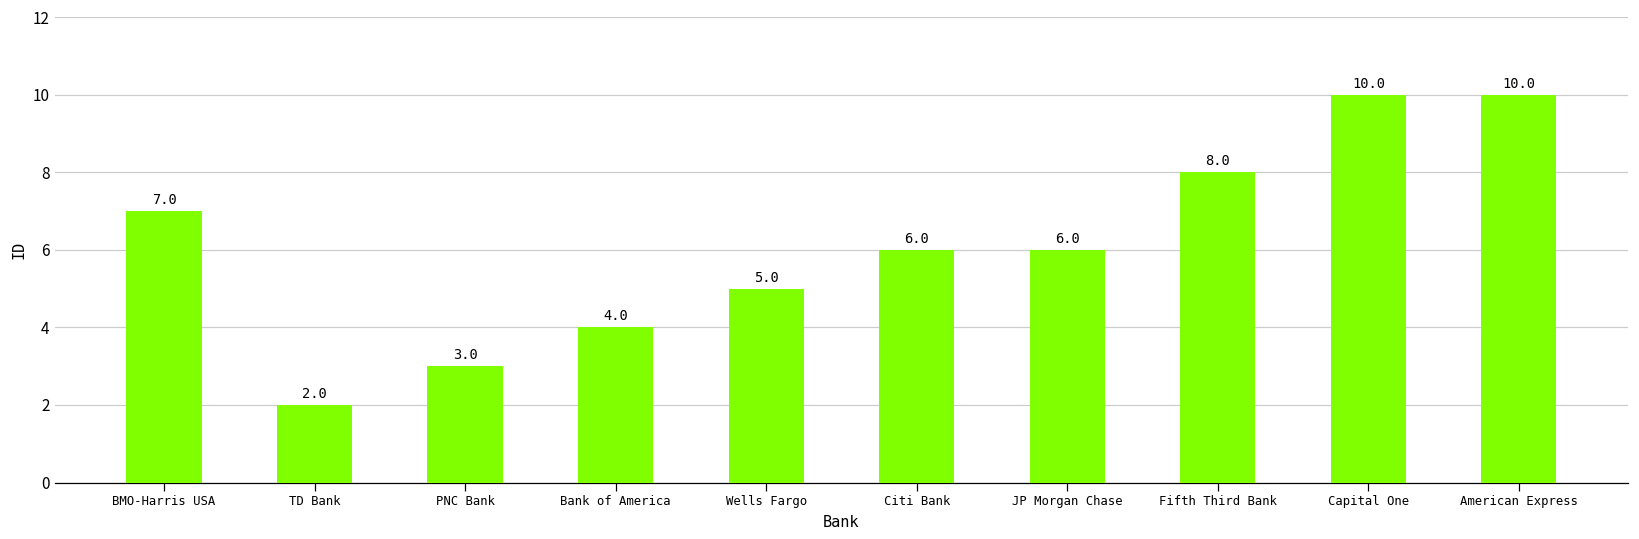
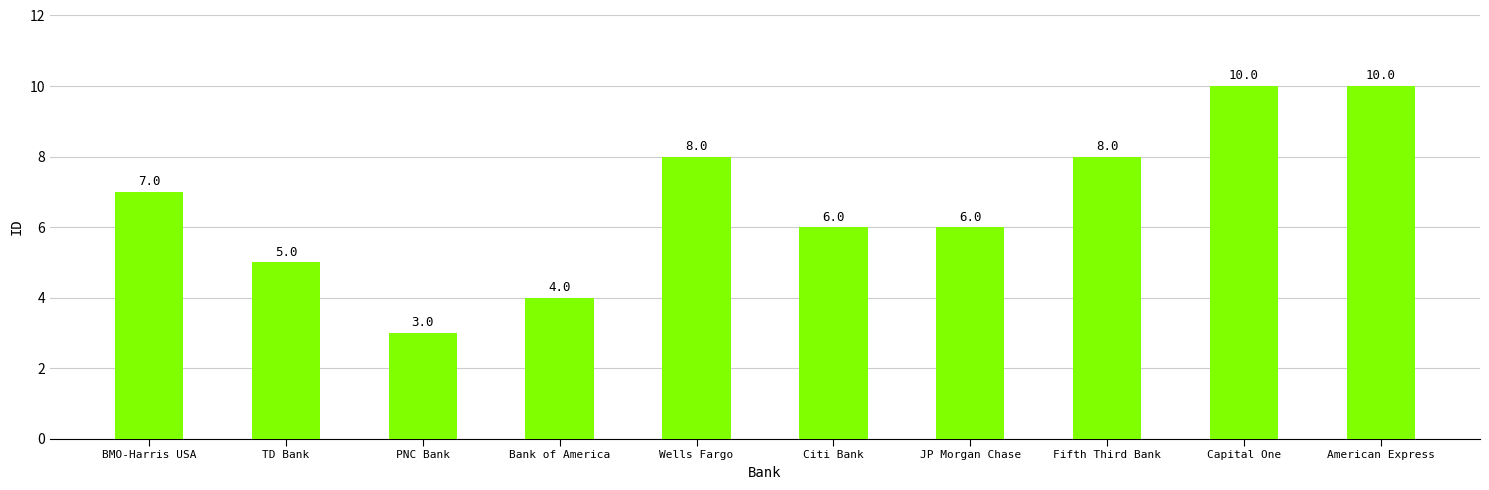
  {
    "BMO-Harris USA": 7.0,
-   "TD Bank": 2.0,
+   "TD Bank": 5.0,
    "PNC Bank": 3.0,
    "Bank of America": 4.0,
-   "Wells Fargo": 5.0,
+   "Wells Fargo": 8.0,
    "Citi Bank": 6.0,
    "JP Morgan Chase": 6.0,
    "Fifth Third Bank": 8.0,
    "Capital One": 10.0,
    "American Express": 10.0
  }
